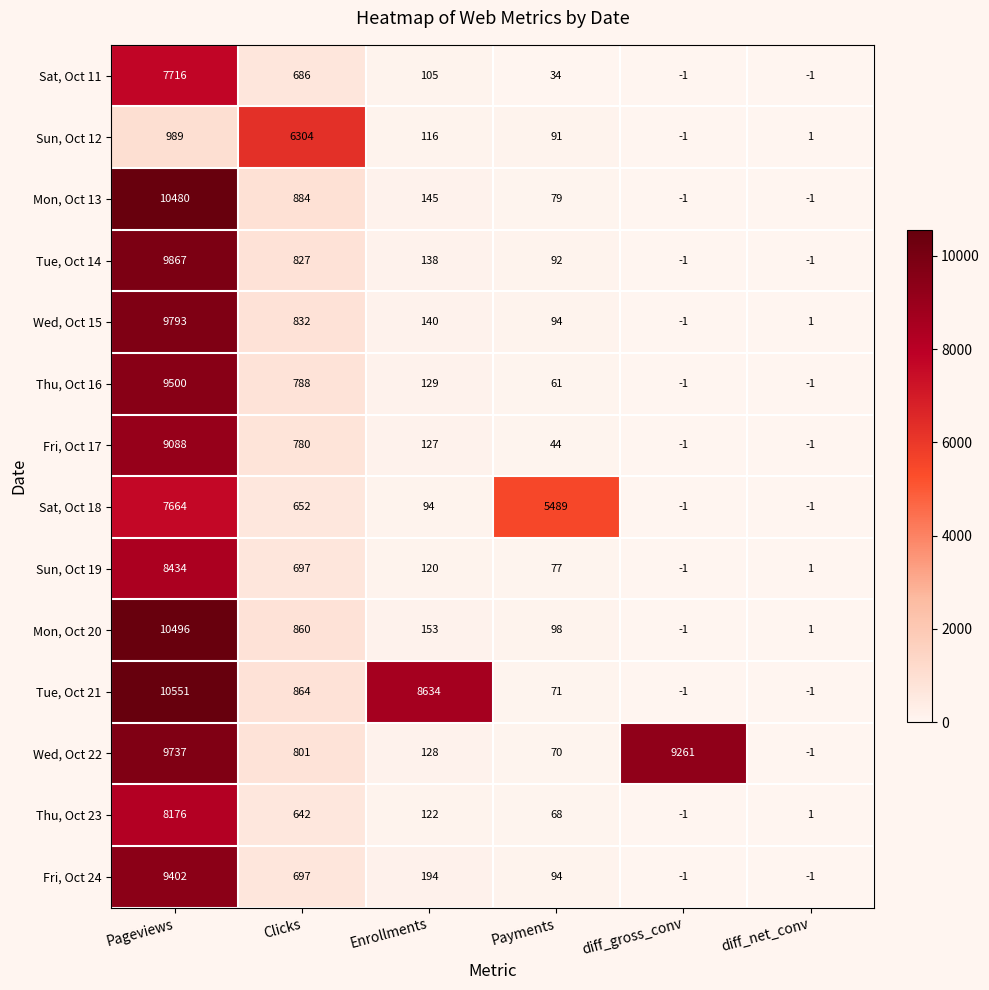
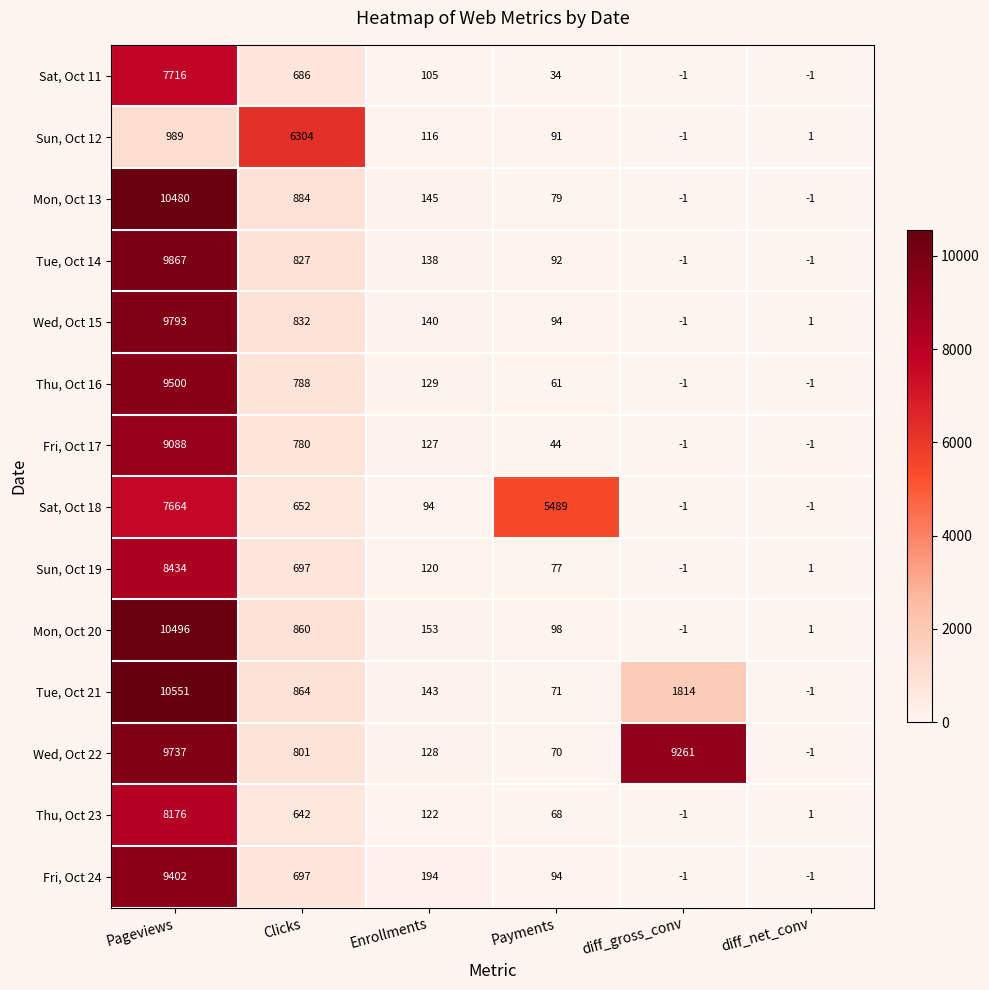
  {
    "Sat, Oct 11": {
      "Pageviews": 7716,
      "Clicks": 686,
      "Enrollments": 105,
      "Payments": 34,
      "diff_gross_conv": -1,
      "diff_net_conv": -1
    },
    "Sun, Oct 12": {
      "Pageviews": 989,
      "Clicks": 6304,
      "Enrollments": 116,
      "Payments": 91,
      "diff_gross_conv": -1,
      "diff_net_conv": 1
    },
    "Mon, Oct 13": {
      "Pageviews": 10480,
      "Clicks": 884,
      "Enrollments": 145,
      "Payments": 79,
      "diff_gross_conv": -1,
      "diff_net_conv": -1
    },
    "Tue, Oct 14": {
      "Pageviews": 9867,
      "Clicks": 827,
      "Enrollments": 138,
      "Payments": 92,
      "diff_gross_conv": -1,
      "diff_net_conv": -1
    },
    "Wed, Oct 15": {
      "Pageviews": 9793,
      "Clicks": 832,
      "Enrollments": 140,
      "Payments": 94,
      "diff_gross_conv": -1,
      "diff_net_conv": 1
    },
    "Thu, Oct 16": {
      "Pageviews": 9500,
      "Clicks": 788,
      "Enrollments": 129,
      "Payments": 61,
      "diff_gross_conv": -1,
      "diff_net_conv": -1
    },
    "Fri, Oct 17": {
      "Pageviews": 9088,
      "Clicks": 780,
      "Enrollments": 127,
      "Payments": 44,
      "diff_gross_conv": -1,
      "diff_net_conv": -1
    },
    "Sat, Oct 18": {
      "Pageviews": 7664,
      "Clicks": 652,
      "Enrollments": 94,
      "Payments": 5489,
      "diff_gross_conv": -1,
      "diff_net_conv": -1
    },
    "Sun, Oct 19": {
      "Pageviews": 8434,
      "Clicks": 697,
      "Enrollments": 120,
      "Payments": 77,
      "diff_gross_conv": -1,
      "diff_net_conv": 1
    },
    "Mon, Oct 20": {
      "Pageviews": 10496,
      "Clicks": 860,
      "Enrollments": 153,
      "Payments": 98,
      "diff_gross_conv": -1,
      "diff_net_conv": 1
    },
    "Tue, Oct 21": {
      "Pageviews": 10551,
      "Clicks": 864,
-     "Enrollments": 8634,
+     "Enrollments": 143,
      "Payments": 71,
-     "diff_gross_conv": -1,
+     "diff_gross_conv": 1814,
      "diff_net_conv": -1
    },
    "Wed, Oct 22": {
      "Pageviews": 9737,
      "Clicks": 801,
      "Enrollments": 128,
      "Payments": 70,
      "diff_gross_conv": 9261,
      "diff_net_conv": -1
    },
    "Thu, Oct 23": {
      "Pageviews": 8176,
      "Clicks": 642,
      "Enrollments": 122,
      "Payments": 68,
      "diff_gross_conv": -1,
      "diff_net_conv": 1
    },
    "Fri, Oct 24": {
      "Pageviews": 9402,
      "Clicks": 697,
      "Enrollments": 194,
      "Payments": 94,
      "diff_gross_conv": -1,
      "diff_net_conv": -1
    }
  }
